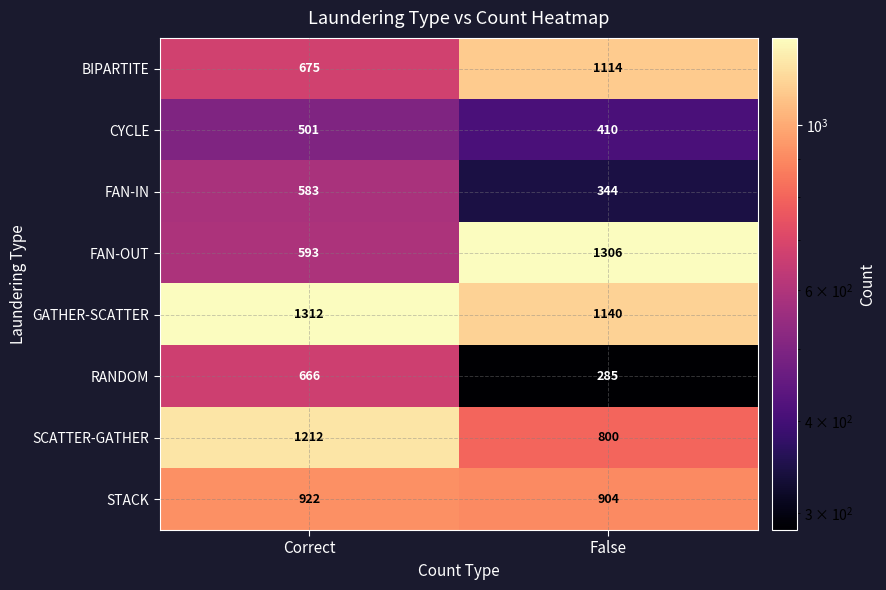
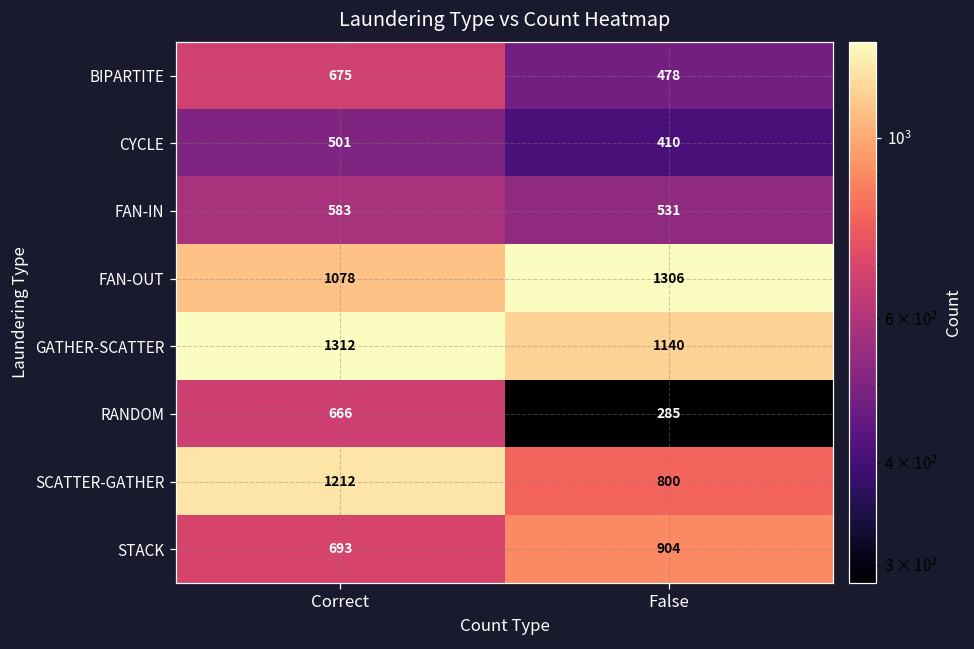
  {
    "BIPARTITE": {
      "Correct": 675,
-     "False": 1114
+     "False": 478
    },
    "CYCLE": {
      "Correct": 501,
      "False": 410
    },
    "FAN-IN": {
      "Correct": 583,
-     "False": 344
+     "False": 531
    },
    "FAN-OUT": {
-     "Correct": 593,
+     "Correct": 1078,
      "False": 1306
    },
    "GATHER-SCATTER": {
      "Correct": 1312,
      "False": 1140
    },
    "RANDOM": {
      "Correct": 666,
      "False": 285
    },
    "SCATTER-GATHER": {
      "Correct": 1212,
      "False": 800
    },
    "STACK": {
-     "Correct": 922,
+     "Correct": 693,
      "False": 904
    }
  }
